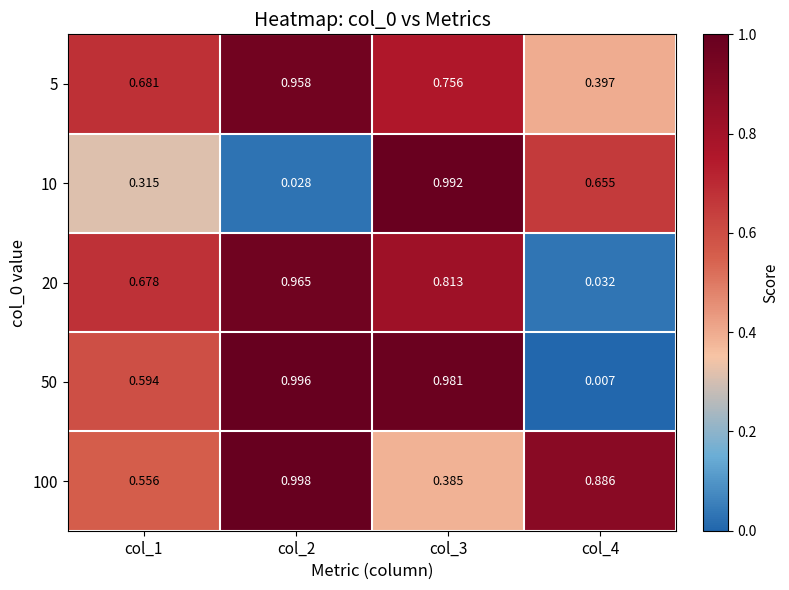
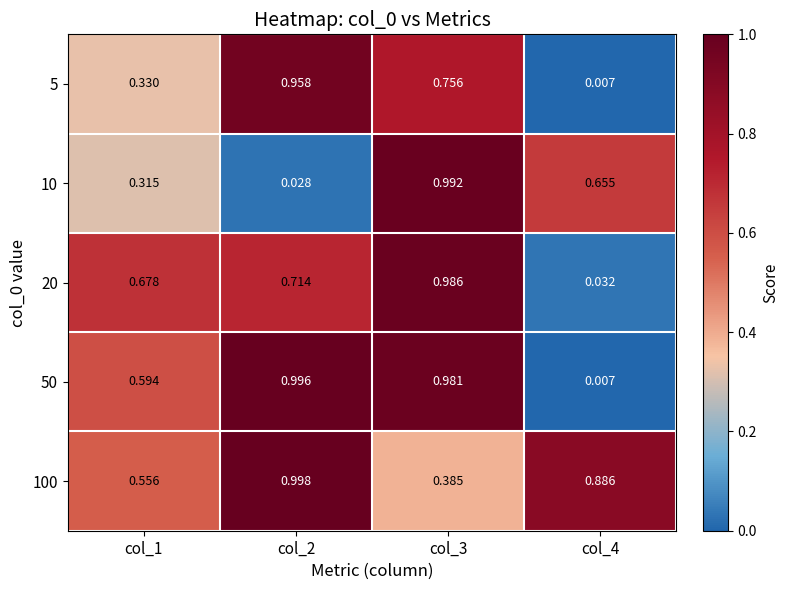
  {
    "5": {
-     "col_1": 0.681,
+     "col_1": 0.330,
      "col_2": 0.958,
      "col_3": 0.756,
-     "col_4": 0.397
+     "col_4": 0.007
    },
    "10": {
      "col_1": 0.315,
      "col_2": 0.028,
      "col_3": 0.992,
      "col_4": 0.655
    },
    "20": {
      "col_1": 0.678,
-     "col_2": 0.965,
-     "col_3": 0.813,
+     "col_2": 0.714,
+     "col_3": 0.986,
      "col_4": 0.032
    },
    "50": {
      "col_1": 0.594,
      "col_2": 0.996,
      "col_3": 0.981,
      "col_4": 0.007
    },
    "100": {
      "col_1": 0.556,
      "col_2": 0.998,
      "col_3": 0.385,
      "col_4": 0.886
    }
  }
